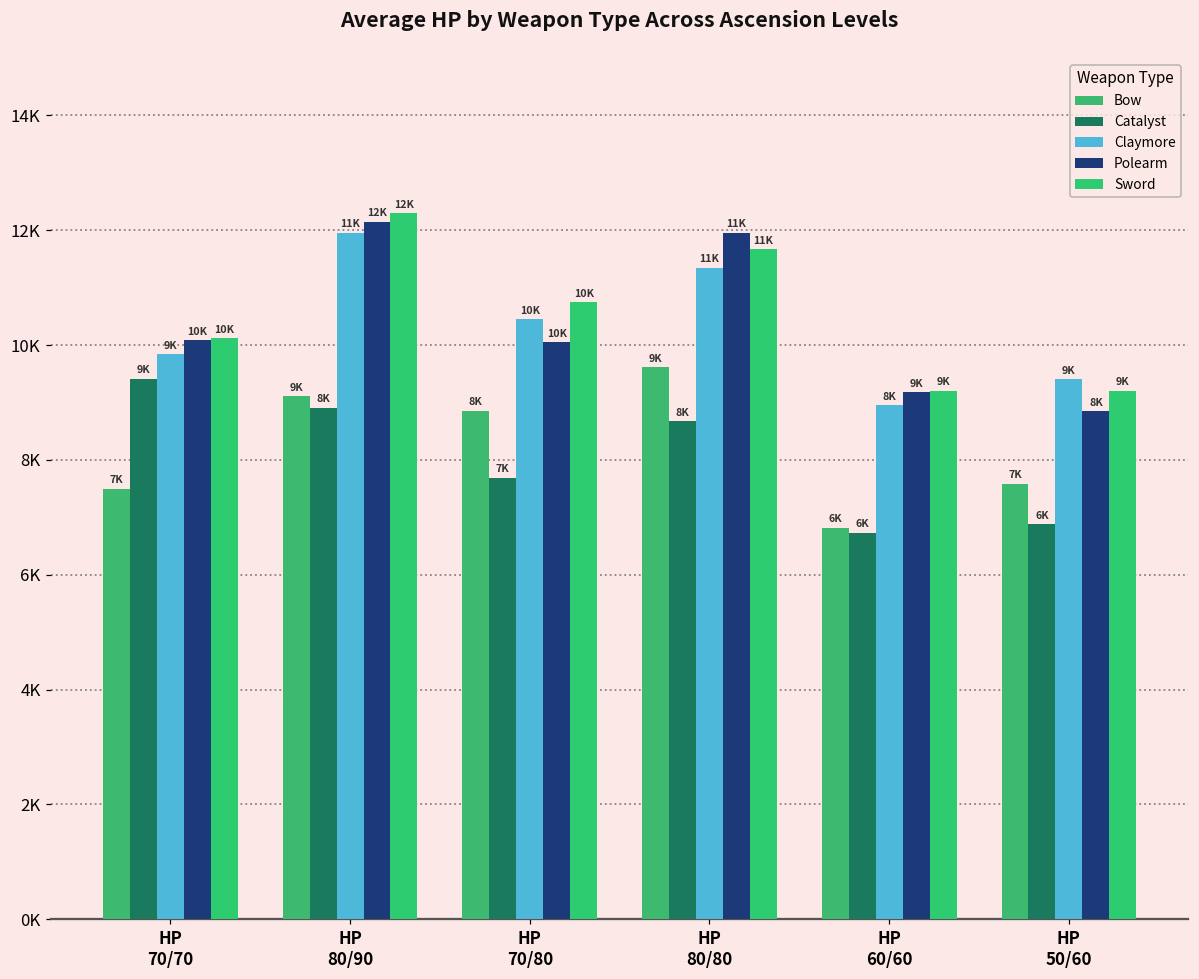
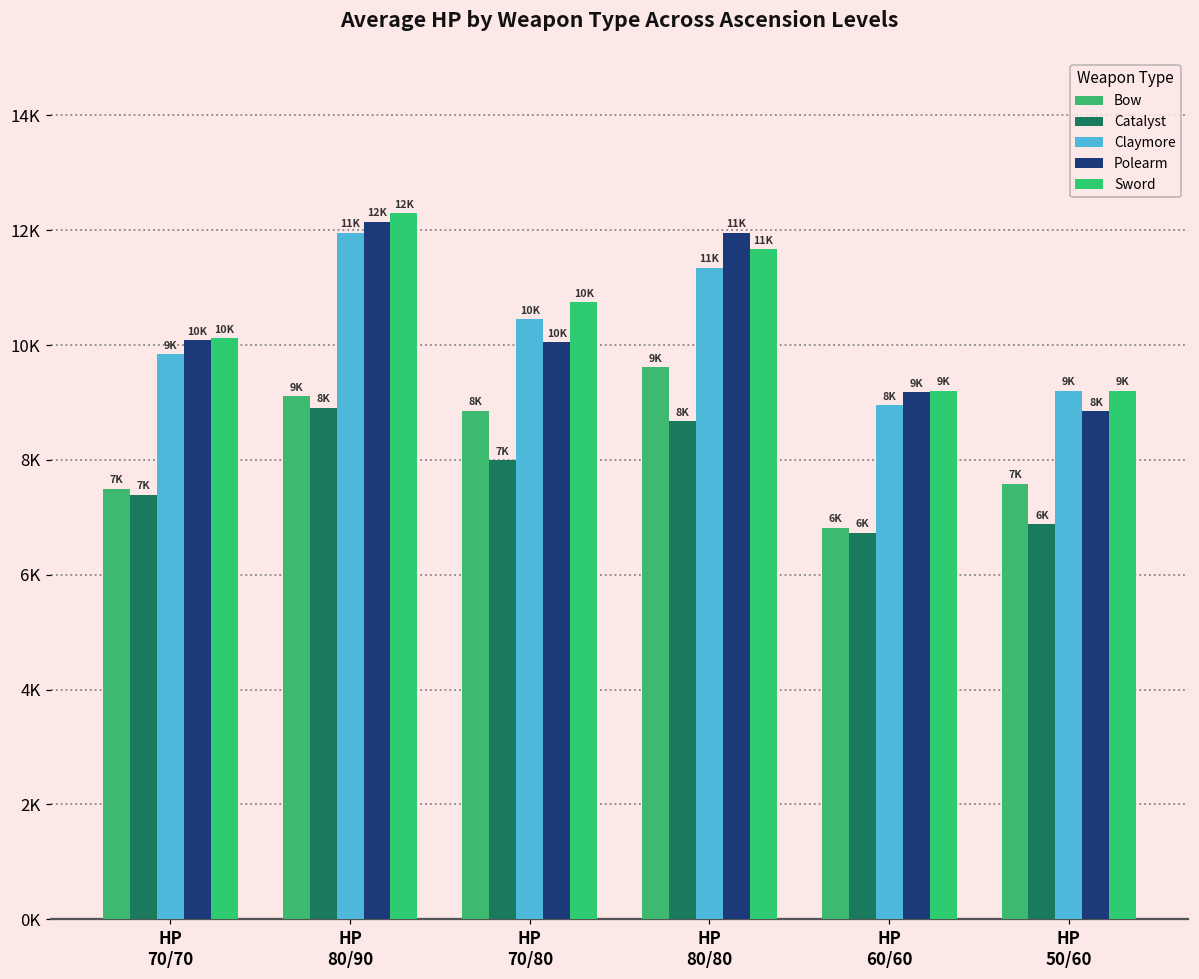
  {
    "Catalyst": {
-     "HP 70/70": "9K",
-     "HP 70/80": "7700"
+     "HP 70/70": "7K",
+     "HP 70/80": "8000"
    },
    "Claymore": {
-     "HP 50/60": "9400"
+     "HP 50/60": "9200"
    },
    "Polearm": {
      "HP 70/70": "10K",
      "HP 80/90": "12K",
      "HP 70/80": "10K",
      "HP 60/60": "9K"
    }
  }
